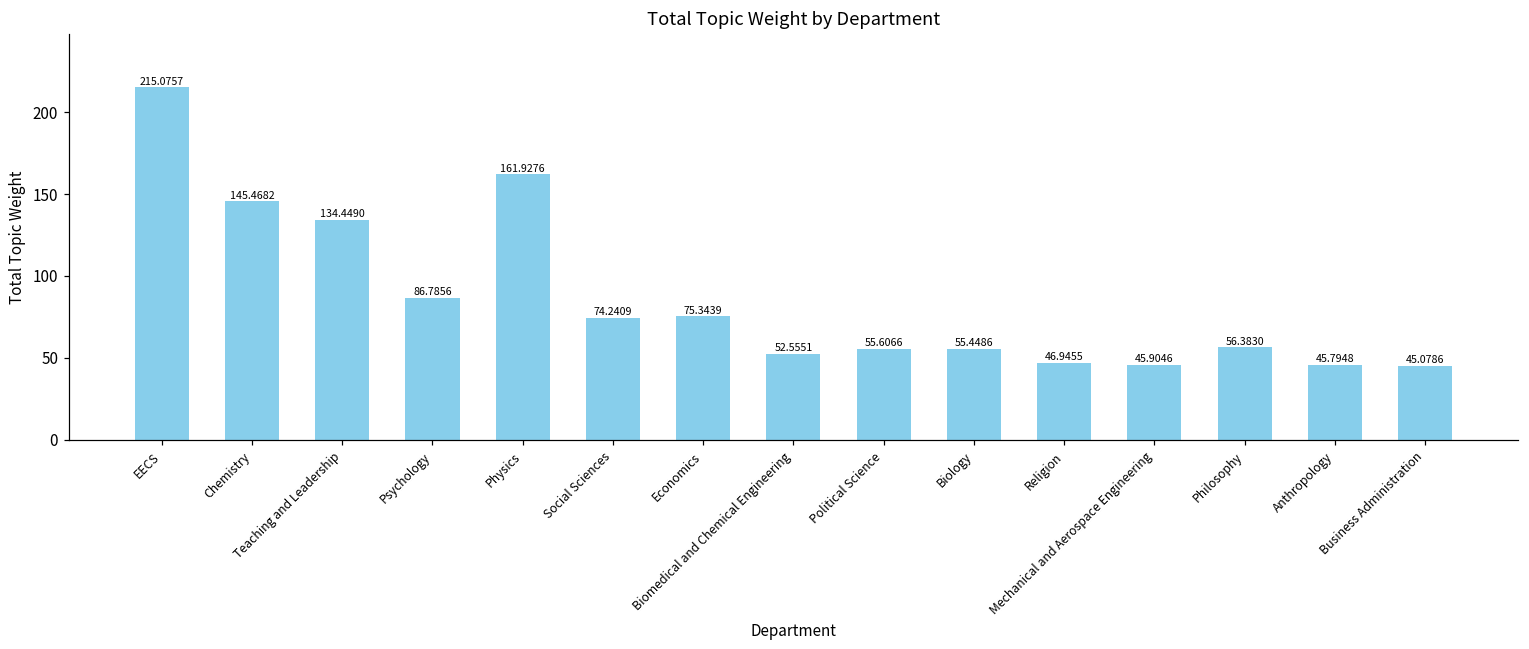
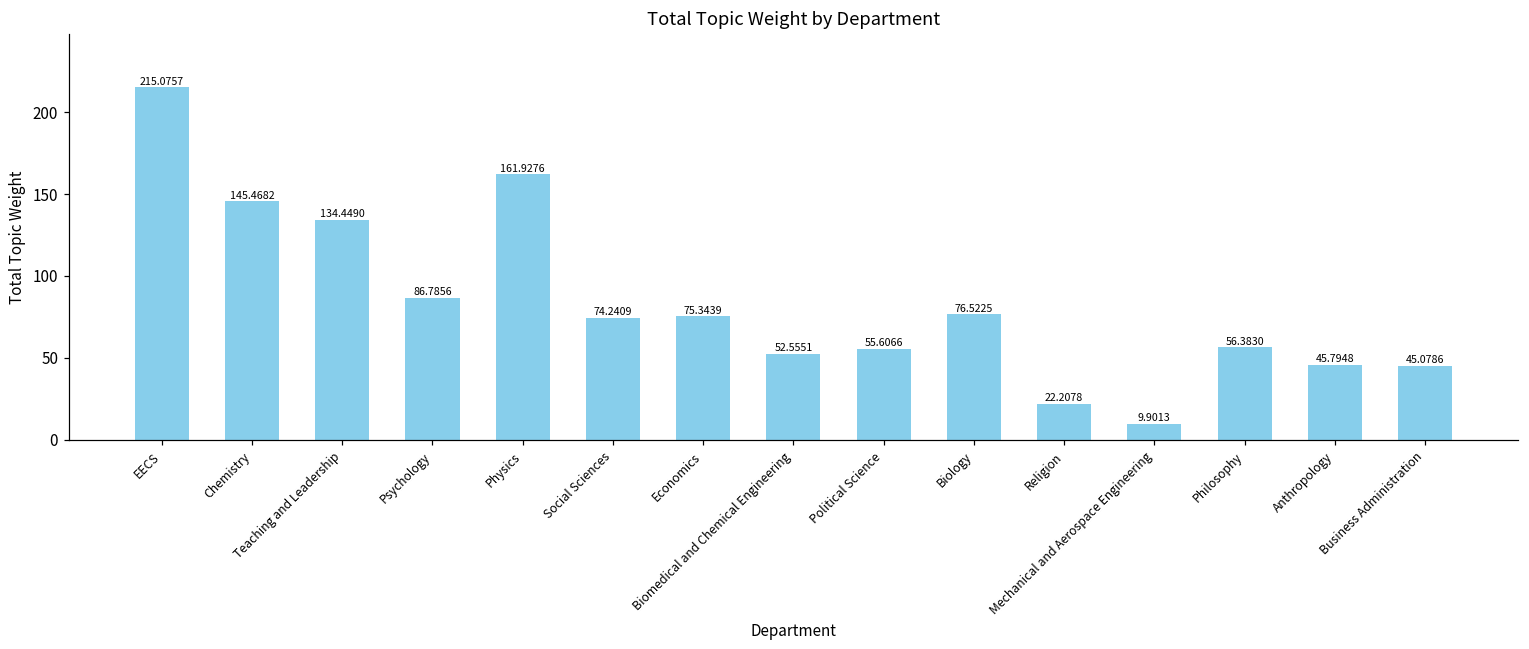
  {
    "EECS": 215.0757,
    "Chemistry": 145.4682,
    "Teaching and Leadership": 134.4490,
    "Psychology": 86.7856,
    "Physics": 161.9276,
    "Social Sciences": 74.2409,
    "Economics": 75.3439,
    "Biomedical and Chemical Engineering": 52.5551,
    "Political Science": 55.6066,
-   "Biology": 55.4486,
-   "Religion": 46.9455,
-   "Mechanical and Aerospace Engineering": 45.9046,
+   "Biology": 76.5225,
+   "Religion": 22.2078,
+   "Mechanical and Aerospace Engineering": 9.9013,
    "Philosophy": 56.3830,
    "Anthropology": 45.7948,
    "Business Administration": 45.0786
  }
